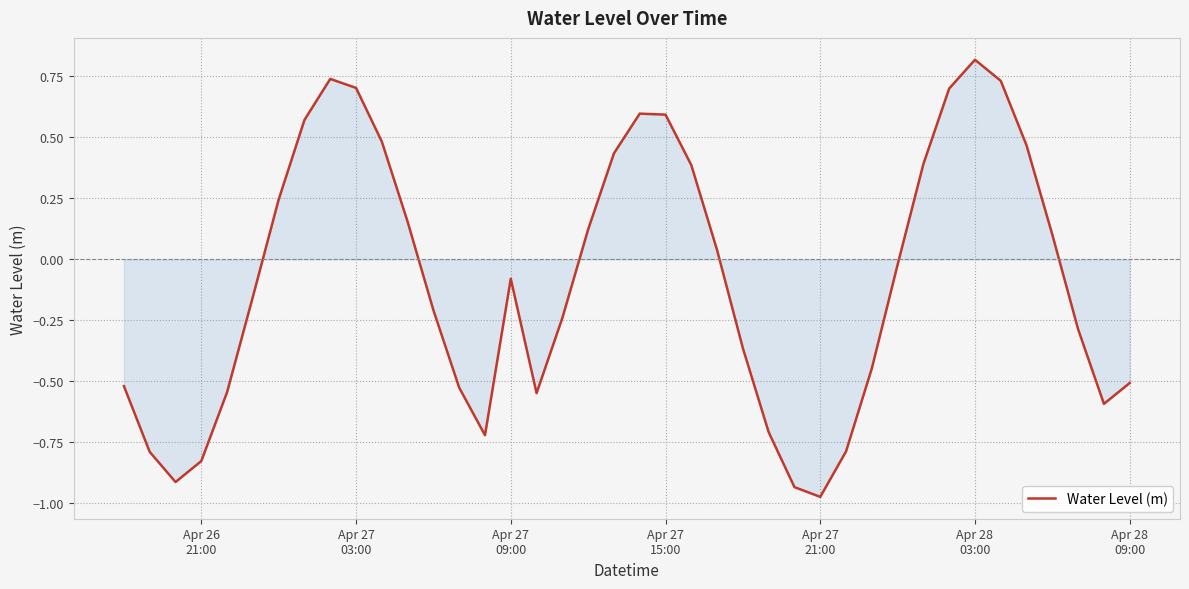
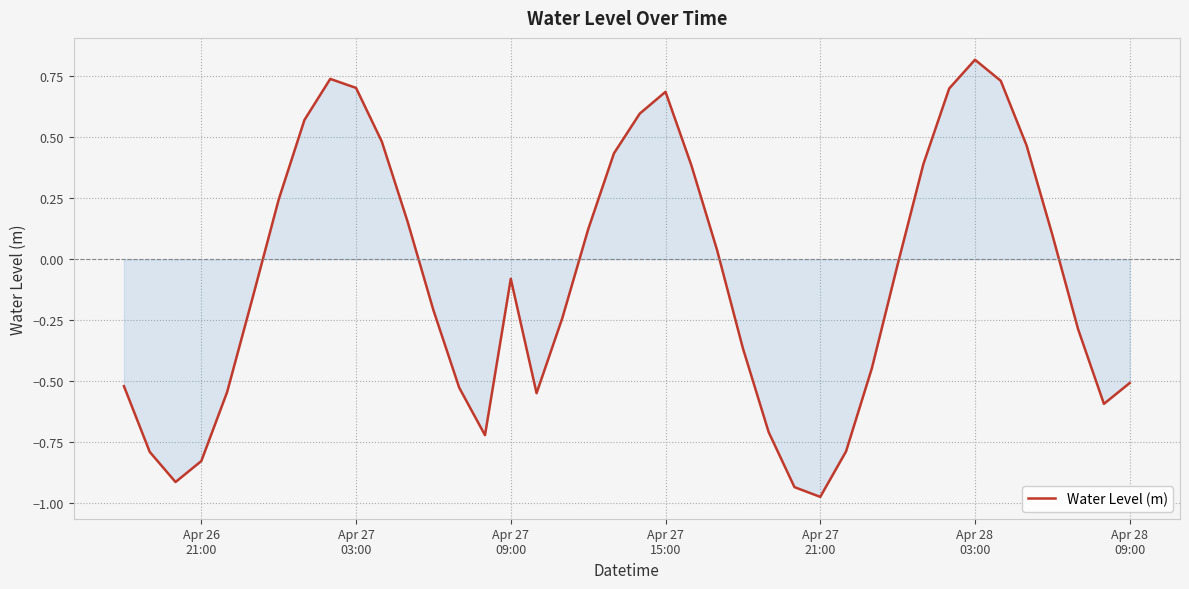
  {
    "Water Level (m)": {
      "Apr 26 21:00": -0.83,
      "Apr 27 09:00": -0.08,
-     "Apr 27 15:00": 0.59,
+     "Apr 27 15:00": 0.69,
      "Apr 27 21:00": -0.97,
      "Apr 28 09:00": -0.51
    }
  }
